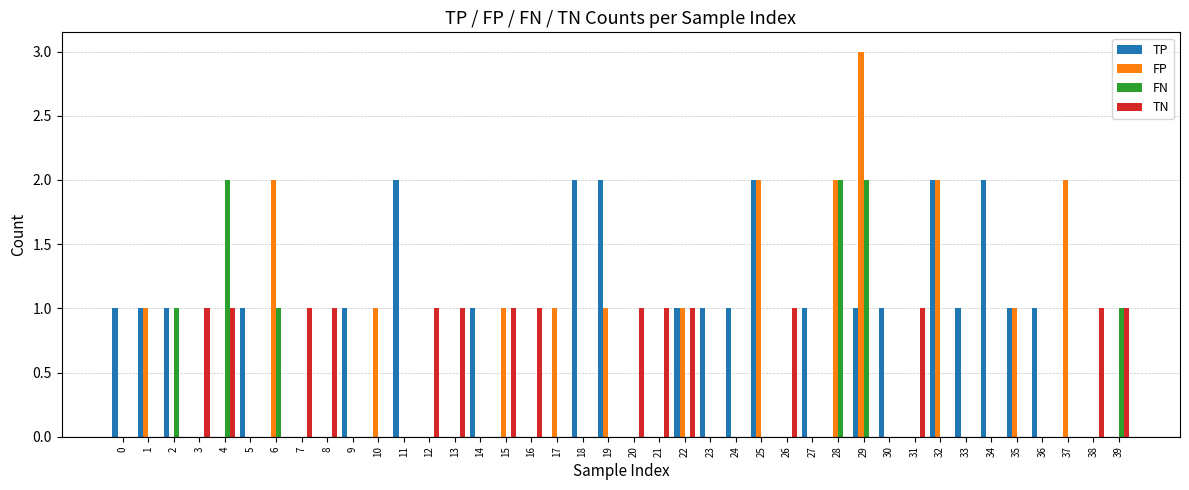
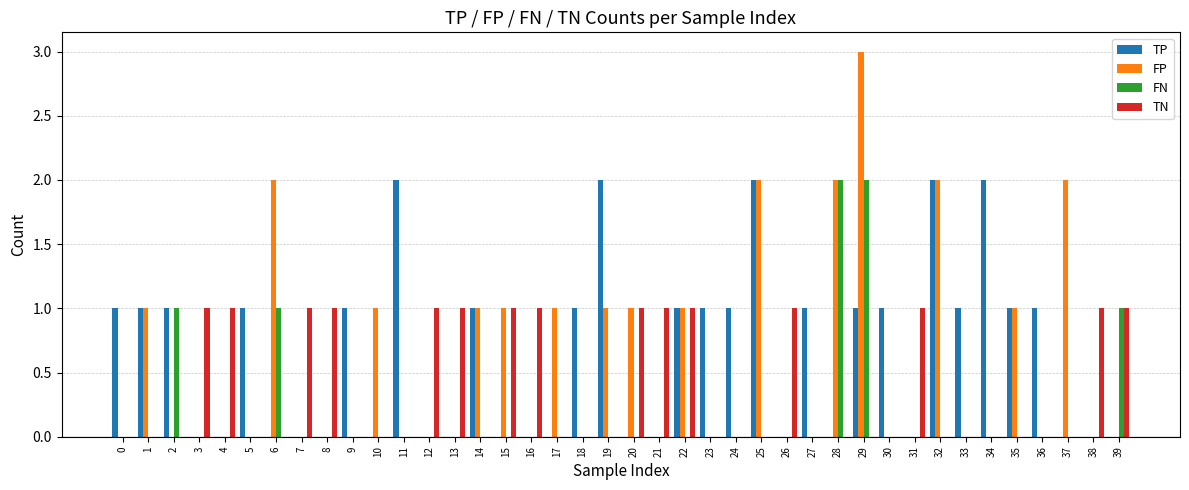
  {
    "TP": {
      "0": 1,
      "1": 1,
      "2": 1,
      "3": 0,
      "4": 0,
      "5": 1,
      "6": 0,
      "7": 0,
      "8": 0,
      "9": 1,
      "10": 0,
      "11": 2,
      "12": 0,
      "13": 0,
      "14": 1,
      "15": 0,
      "16": 0,
      "17": 0,
-     "18": 2,
+     "18": 1,
      "19": 2,
      "20": 0,
      "21": 0,
      "22": 1,
      "23": 1,
      "24": 1,
      "25": 2,
      "26": 0,
      "27": 1,
      "28": 0,
      "29": 1,
      "30": 1,
      "31": 0,
      "32": 2,
      "33": 1,
      "34": 2,
      "35": 1,
      "36": 1,
      "37": 0,
      "38": 0,
      "39": 0
    },
    "FP": {
      "0": 0,
      "1": 1,
      "2": 0,
      "3": 0,
      "4": 0,
      "5": 0,
      "6": 2,
      "7": 0,
      "8": 0,
      "9": 0,
      "10": 1,
      "11": 0,
      "12": 0,
      "13": 0,
-     "14": 0,
+     "14": 1,
      "15": 1,
      "16": 0,
      "17": 1,
      "18": 0,
      "19": 1,
-     "20": 0,
+     "20": 1,
      "21": 0,
      "22": 1,
      "23": 0,
      "24": 0,
      "25": 2,
      "26": 0,
      "27": 0,
      "28": 2,
      "29": 3,
      "30": 0,
      "31": 0,
      "32": 2,
      "33": 0,
      "34": 0,
      "35": 1,
      "36": 0,
      "37": 2,
      "38": 0,
      "39": 0
    },
    "FN": {
      "0": 0,
      "1": 0,
      "2": 1,
      "3": 0,
-     "4": 2,
+     "4": 0,
      "5": 0,
      "6": 1,
      "7": 0,
      "8": 0,
      "9": 0,
      "10": 0,
      "11": 0,
      "12": 0,
      "13": 0,
      "14": 0,
      "15": 0,
      "16": 0,
      "17": 0,
      "18": 0,
      "19": 0,
      "20": 0,
      "21": 0,
      "22": 0,
      "23": 0,
      "24": 0,
      "25": 0,
      "26": 0,
      "27": 0,
      "28": 2,
      "29": 2,
      "30": 0,
      "31": 0,
      "32": 0,
      "33": 0,
      "34": 0,
      "35": 0,
      "36": 0,
      "37": 0,
      "38": 0,
      "39": 1
    },
    "TN": {
      "0": 0,
      "1": 0,
      "2": 0,
      "3": 1,
      "4": 1,
      "5": 0,
      "6": 0,
      "7": 1,
      "8": 1,
      "9": 0,
      "10": 0,
      "11": 0,
      "12": 1,
      "13": 1,
      "14": 0,
      "15": 1,
      "16": 1,
      "17": 0,
      "18": 0,
      "19": 0,
      "20": 1,
      "21": 1,
      "22": 1,
      "23": 0,
      "24": 0,
      "25": 0,
      "26": 1,
      "27": 0,
      "28": 0,
      "29": 0,
      "30": 0,
      "31": 1,
      "32": 0,
      "33": 0,
      "34": 0,
      "35": 0,
      "36": 0,
      "37": 0,
      "38": 1,
      "39": 1
    }
  }
